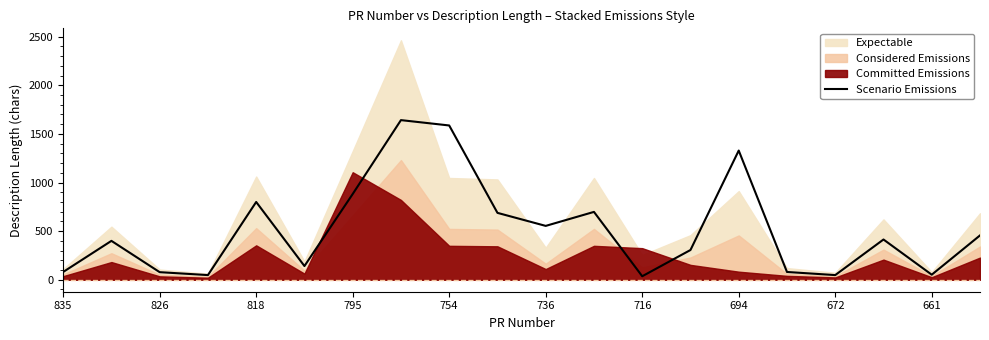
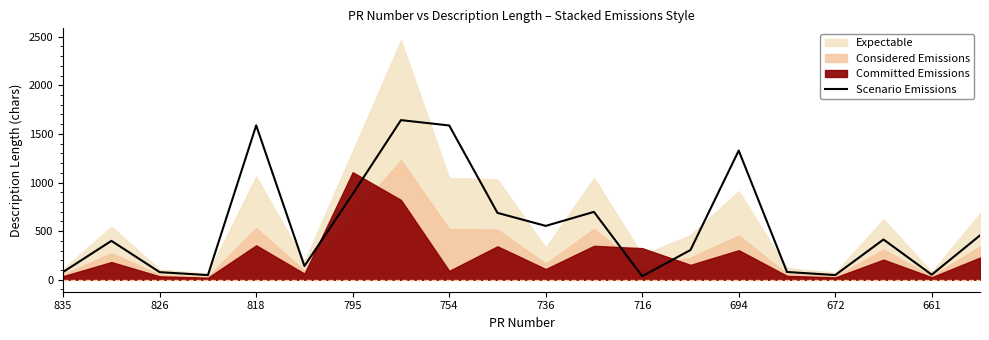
  {
    "Scenario Emissions": {
-     "818": 800,
+     "818": 1600,
      "795": 900,
      "754": 1600,
      "736": 600,
      "716": 0,
      "694": 1300
    },
    "Committed Emissions": {
      "818": 400,
      "795": 1100,
-     "754": 300,
+     "754": 100,
      "736": 100,
      "716": 300,
-     "694": 100
+     "694": 300
    }
  }
